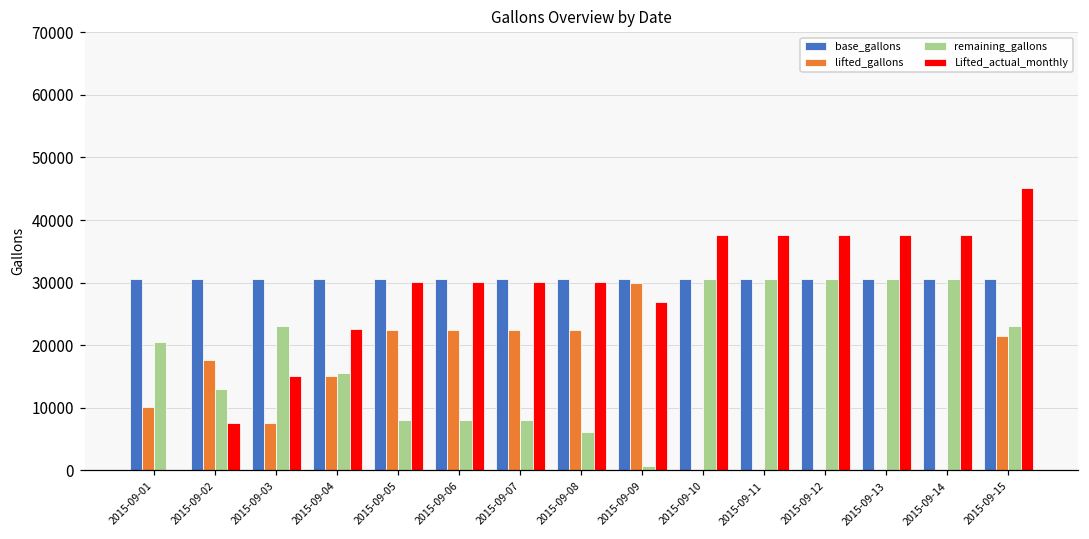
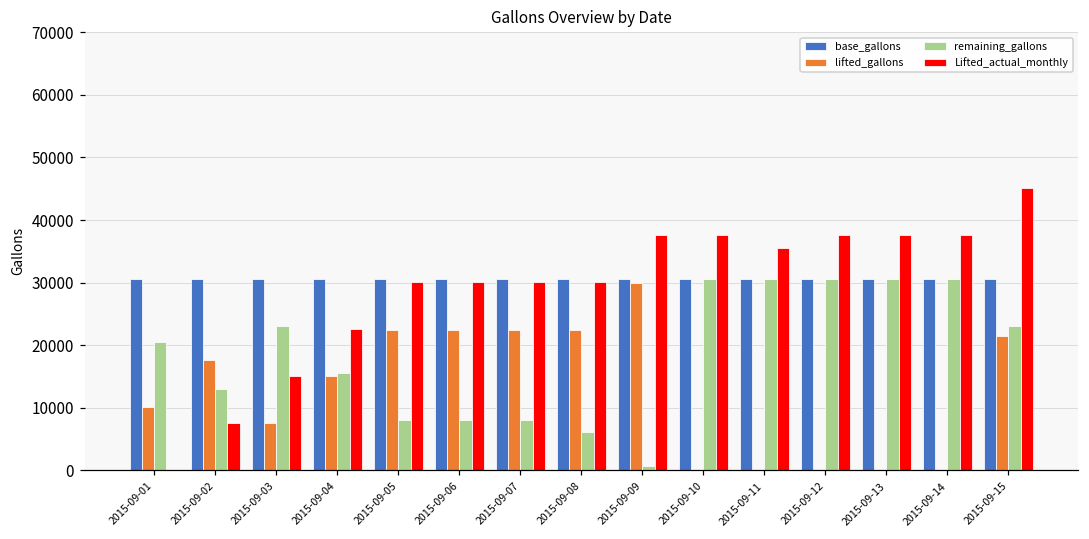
  {
    "base_gallons": {
      "2015-09-01": 31000,
      "2015-09-02": 31000,
      "2015-09-03": 31000,
      "2015-09-04": 31000,
      "2015-09-05": 31000,
      "2015-09-06": 31000,
      "2015-09-07": 31000,
      "2015-09-08": 31000,
      "2015-09-09": 31000,
      "2015-09-10": 31000,
      "2015-09-11": 31000,
      "2015-09-12": 31000,
      "2015-09-13": 31000,
      "2015-09-14": 31000,
      "2015-09-15": 31000
    },
    "lifted_gallons": {
      "2015-09-01": 10000,
      "2015-09-02": 18000,
      "2015-09-03": 8000,
      "2015-09-04": 15000,
      "2015-09-05": 23000,
      "2015-09-06": 23000,
      "2015-09-07": 23000,
      "2015-09-08": 23000,
      "2015-09-09": 30000,
      "2015-09-10": 0,
      "2015-09-11": 0,
      "2015-09-12": 0,
      "2015-09-13": 0,
      "2015-09-14": 0,
      "2015-09-15": 22000
    },
    "remaining_gallons": {
      "2015-09-01": 21000,
      "2015-09-02": 13000,
      "2015-09-03": 23000,
      "2015-09-04": 16000,
      "2015-09-05": 8000,
      "2015-09-06": 8000,
      "2015-09-07": 8000,
      "2015-09-08": 6000,
      "2015-09-09": 1000,
      "2015-09-10": 31000,
      "2015-09-11": 31000,
      "2015-09-12": 31000,
      "2015-09-13": 31000,
      "2015-09-14": 31000,
      "2015-09-15": 23000
    },
    "Lifted_actual_monthly": {
      "2015-09-01": 0,
      "2015-09-02": 8000,
      "2015-09-03": 15000,
      "2015-09-04": 23000,
      "2015-09-05": 30000,
      "2015-09-06": 30000,
      "2015-09-07": 30000,
      "2015-09-08": 30000,
-     "2015-09-09": 27000,
+     "2015-09-09": 38000,
      "2015-09-10": 38000,
-     "2015-09-11": 38000,
+     "2015-09-11": 36000,
      "2015-09-12": 38000,
      "2015-09-13": 38000,
      "2015-09-14": 38000,
      "2015-09-15": 45000
    }
  }
